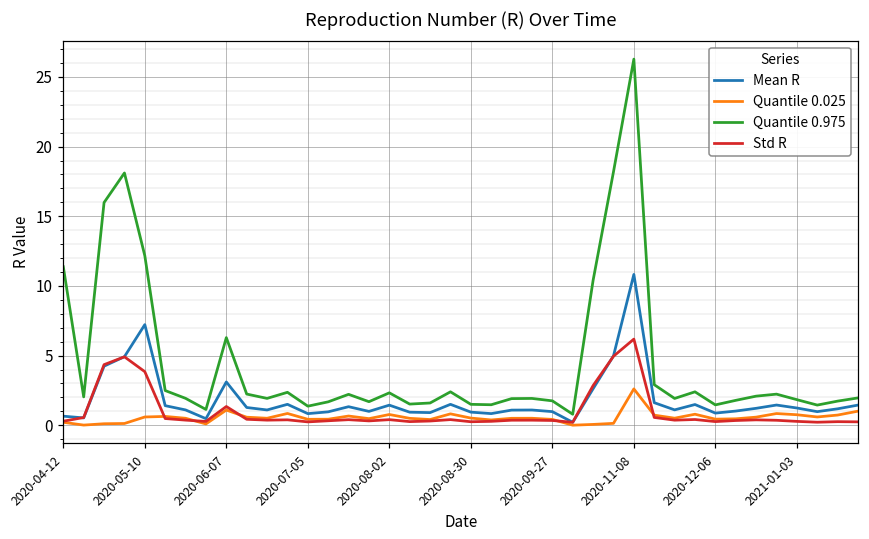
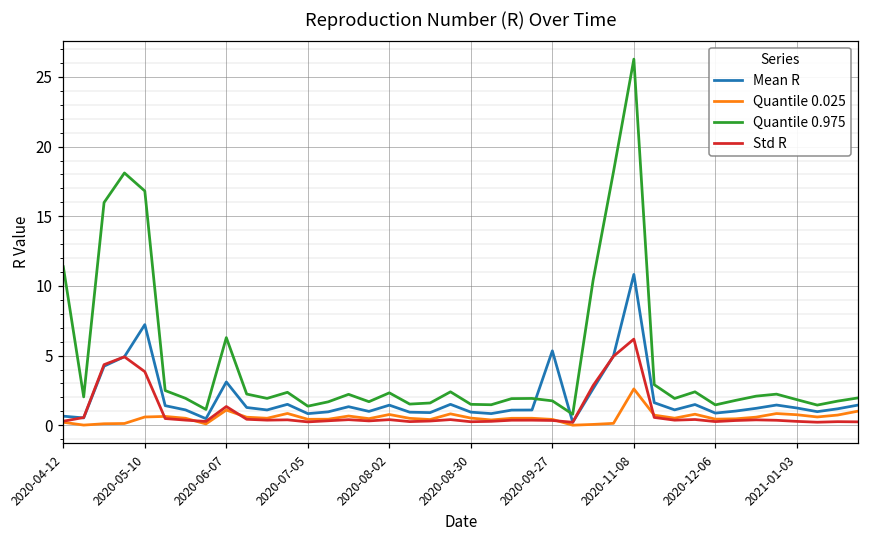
  {
    "Mean R": {
      "2020-04-12": 0.7,
      "2020-05-10": 7.2,
      "2020-06-07": 3.1,
      "2020-07-05": 0.8,
      "2020-08-02": 1.4,
      "2020-08-30": 0.9,
-     "2020-09-27": 1.0,
+     "2020-09-27": 5.3,
      "2020-11-08": 10.8,
      "2020-12-06": 0.9,
      "2021-01-03": 1.2
    },
    "Quantile 0.025": {
      "2020-05-10": 0.6,
      "2020-06-07": 1.1,
      "2020-08-02": 0.8,
      "2020-08-30": 0.5,
      "2020-11-08": 2.6,
      "2021-01-03": 0.8
    },
    "Quantile 0.975": {
      "2020-04-12": 11.4,
-     "2020-05-10": 12.2,
+     "2020-05-10": 16.8,
      "2020-06-07": 6.3,
      "2020-07-05": 1.4,
      "2020-08-02": 2.3,
      "2020-08-30": 1.5,
      "2020-09-27": 1.8,
      "2020-11-08": 26.3,
      "2020-12-06": 1.5,
      "2021-01-03": 1.8
    },
    "Std R": {
      "2020-05-10": 3.8,
      "2020-06-07": 1.3,
      "2020-08-02": 0.4,
      "2020-08-30": 0.3,
      "2020-11-08": 6.2,
      "2021-01-03": 0.3
    }
  }
